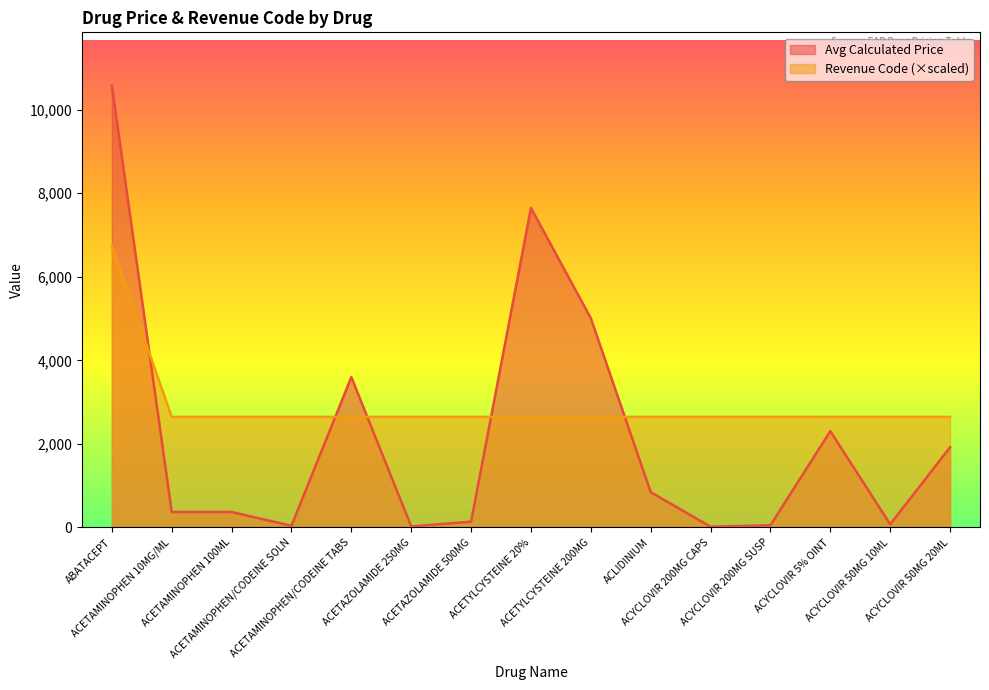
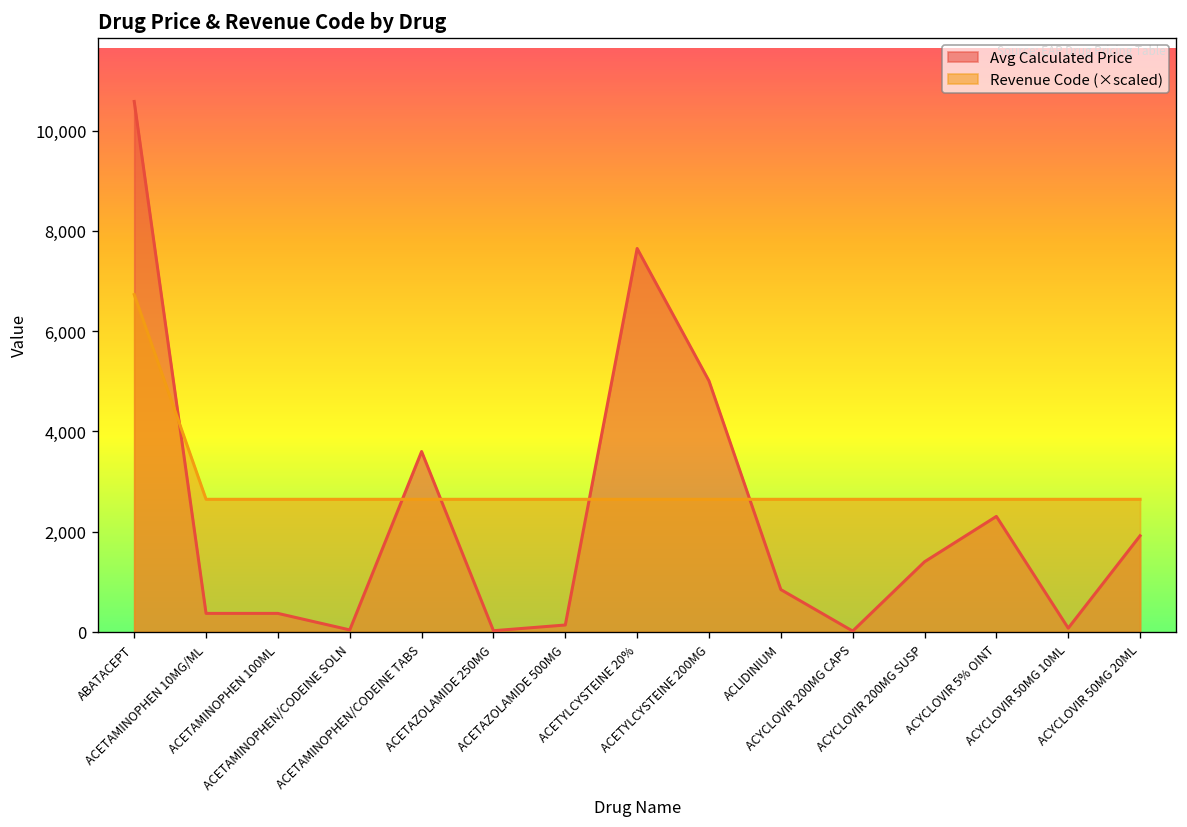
  {
    "Avg Calculated Price": {
      "ABATACEPT": "10,600",
      "ACETAMINOPHEN 10MG/ML": "400",
      "ACETAMINOPHEN 100ML": "400",
      "ACETAMINOPHEN/CODEINE SOLN": "0",
      "ACETAMINOPHEN/CODEINE TABS": "3,600",
      "ACETAZOLAMIDE 250MG": "0",
      "ACETAZOLAMIDE 500MG": "100",
      "ACETYLCYSTEINE 20%": "7,600",
      "ACETYLCYSTEINE 200MG": "5,000",
      "ACLIDINIUM": "800",
      "ACYCLOVIR 200MG CAPS": "0",
-     "ACYCLOVIR 200MG SUSP": "100",
+     "ACYCLOVIR 200MG SUSP": "1,400",
      "ACYCLOVIR 5% OINT": "2,300",
      "ACYCLOVIR 50MG 10ML": "100",
      "ACYCLOVIR 50MG 20ML": "1,900"
    },
    "Revenue Code (×scaled)": {
      "ABATACEPT": "6,700",
      "ACETAMINOPHEN 10MG/ML": "2,600",
      "ACETAMINOPHEN 100ML": "2,600",
      "ACETAMINOPHEN/CODEINE SOLN": "2,600",
      "ACETAMINOPHEN/CODEINE TABS": "2,600",
      "ACETAZOLAMIDE 250MG": "2,600",
      "ACETAZOLAMIDE 500MG": "2,600",
      "ACETYLCYSTEINE 20%": "2,600",
      "ACETYLCYSTEINE 200MG": "2,600",
      "ACLIDINIUM": "2,600",
      "ACYCLOVIR 200MG CAPS": "2,600",
      "ACYCLOVIR 200MG SUSP": "2,600",
      "ACYCLOVIR 5% OINT": "2,600",
      "ACYCLOVIR 50MG 10ML": "2,600",
      "ACYCLOVIR 50MG 20ML": "2,600"
    }
  }
